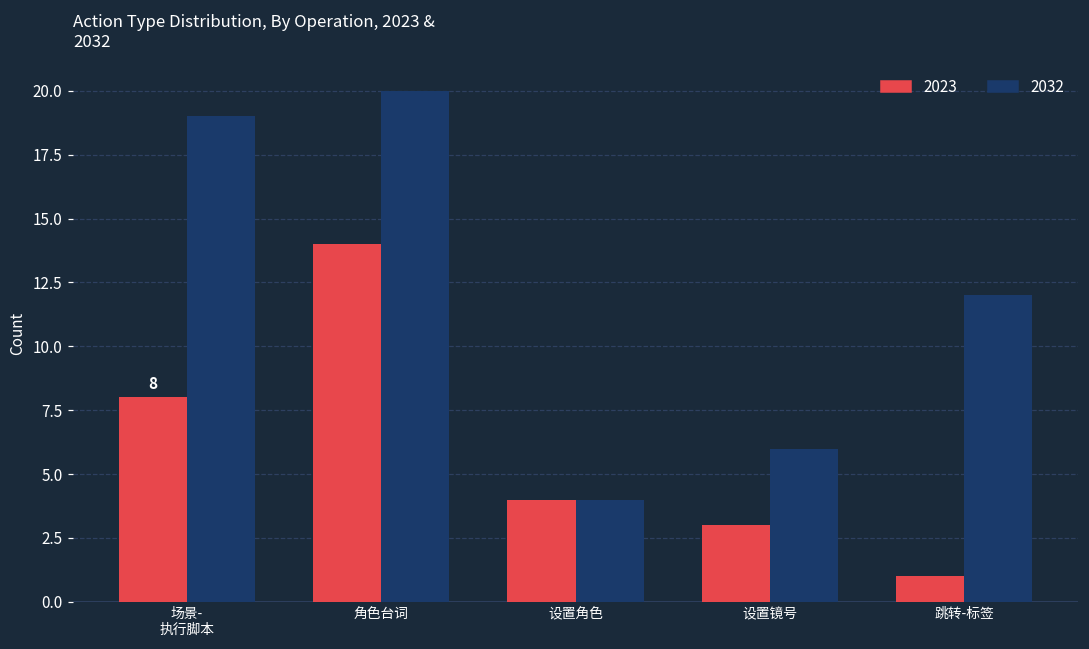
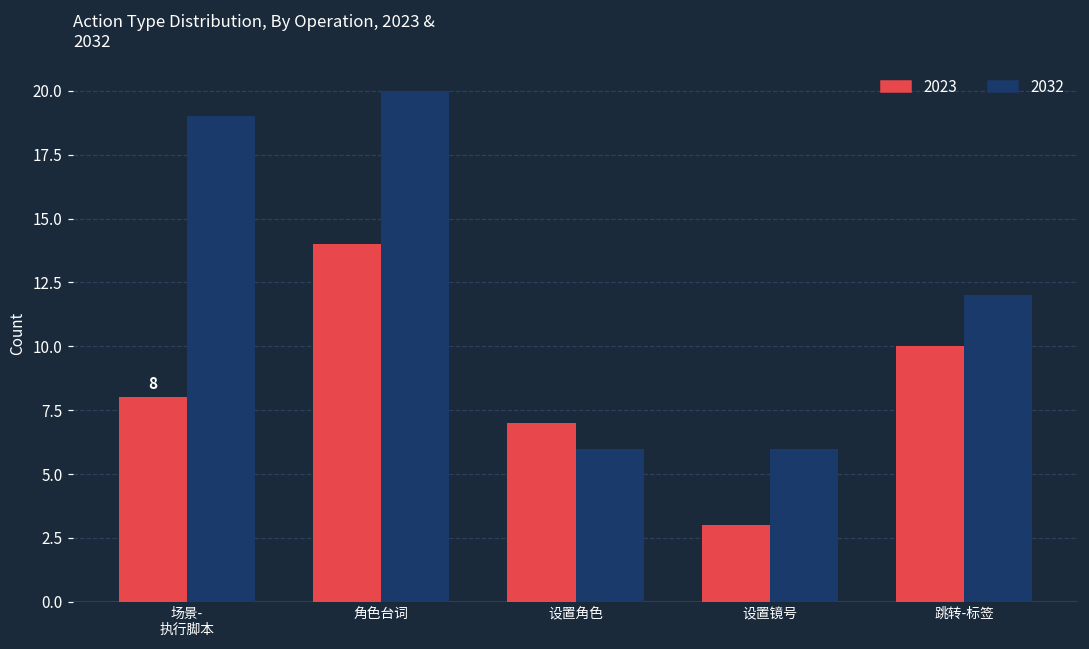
  {
    "2023": {
      "角色台词": 14,
-     "设置角色": 4,
+     "设置角色": 7,
      "设置镜号": 3,
-     "跳转-标签": 1
+     "跳转-标签": 10
    },
    "2032": {
      "场景- 执行脚本": 19,
      "角色台词": 20,
-     "设置角色": 4,
+     "设置角色": 6,
      "设置镜号": 6,
      "跳转-标签": 12
    }
  }
